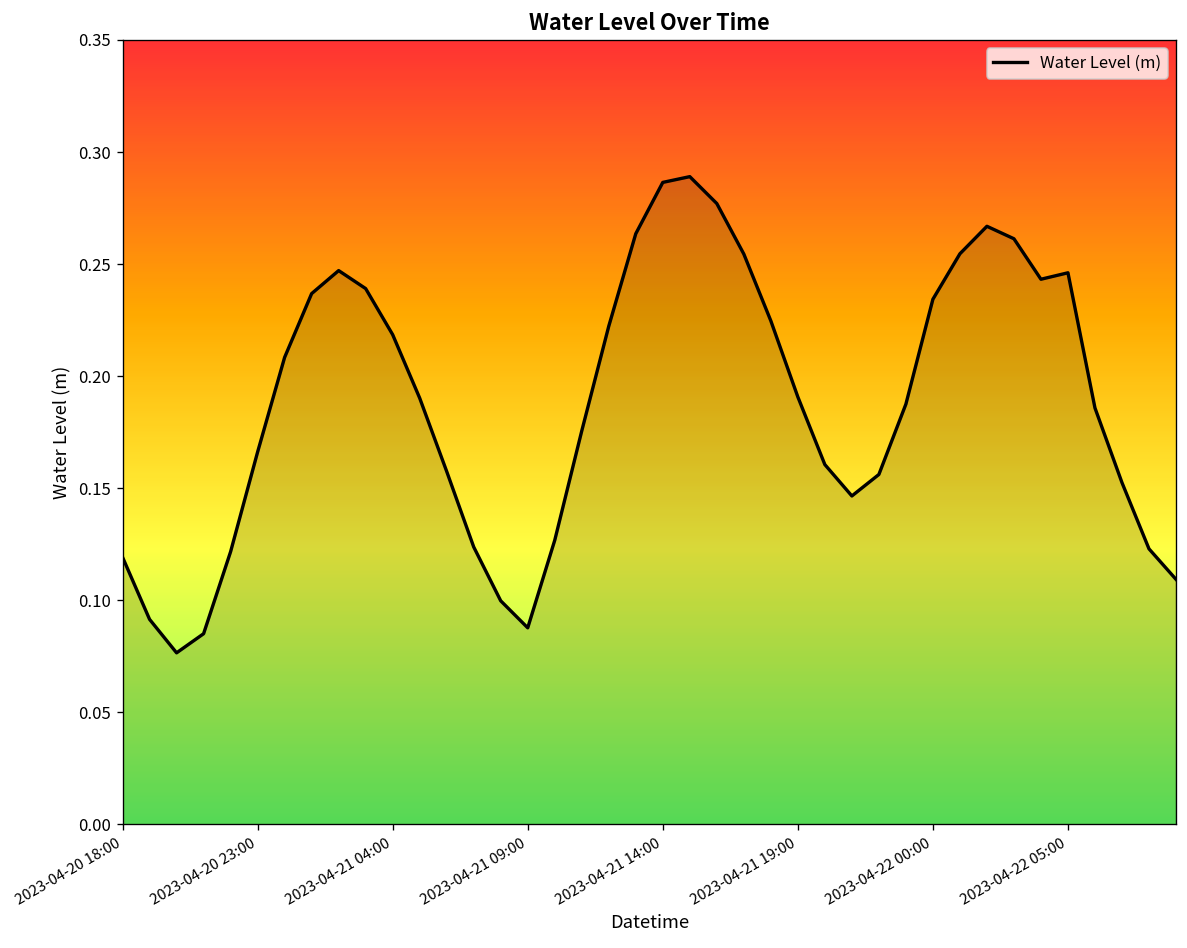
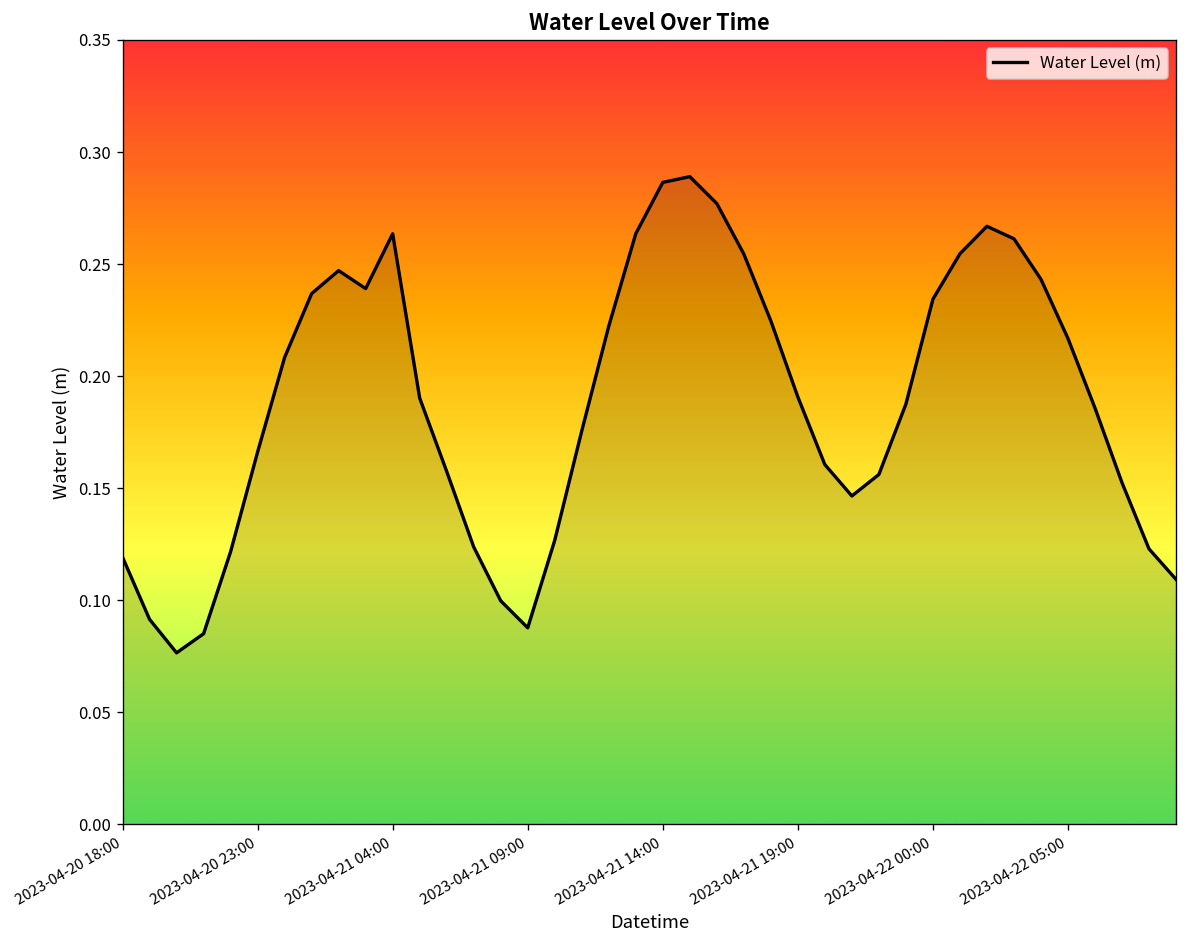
  {
    "2023-04-20 18:00": 0.119,
    "2023-04-20 23:00": 0.166,
-   "2023-04-21 04:00": 0.219,
+   "2023-04-21 04:00": 0.264,
    "2023-04-21 09:00": 0.088,
    "2023-04-21 14:00": 0.286,
    "2023-04-21 19:00": 0.191,
    "2023-04-22 00:00": 0.234,
-   "2023-04-22 05:00": 0.246
+   "2023-04-22 05:00": 0.217
  }
